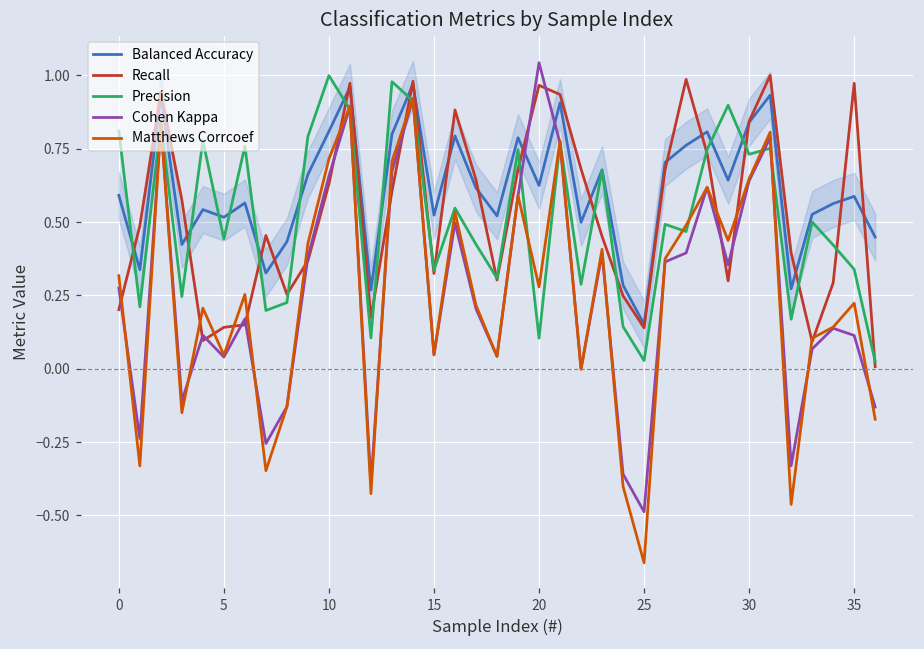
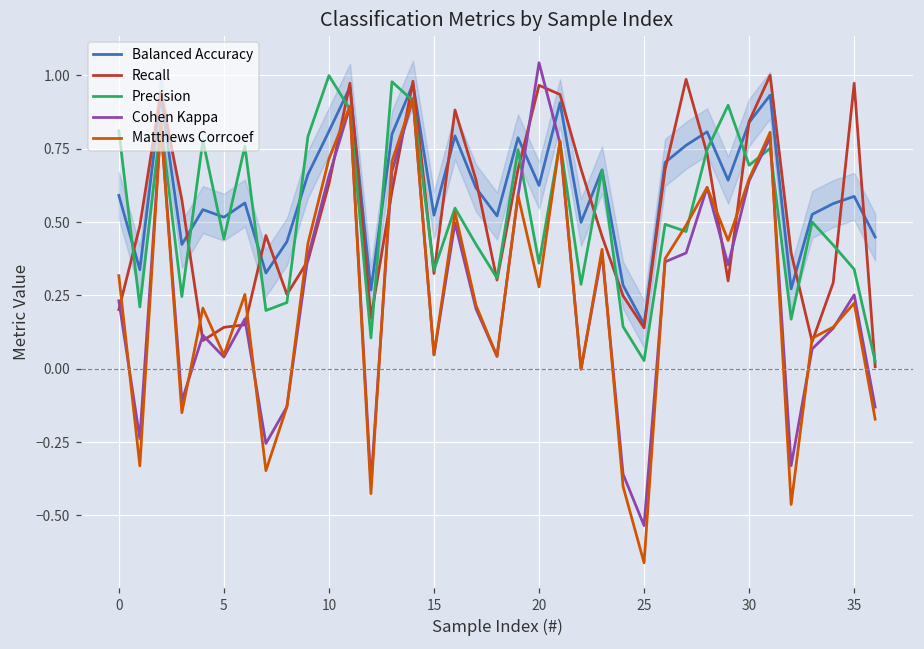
  {
    "Precision": {
      "5": 0.44,
      "10": 1.00,
      "15": 0.34,
-     "20": 0.10,
+     "20": 0.36,
      "25": 0.03,
-     "30": 0.73,
+     "30": 0.69,
      "35": 0.34
    },
    "Cohen Kappa": {
-     "0": 0.27,
+     "0": 0.23,
      "10": 0.66,
      "20": 1.04,
-     "25": -0.49,
-     "35": 0.11
+     "25": -0.53,
+     "35": 0.25
    }
  }
